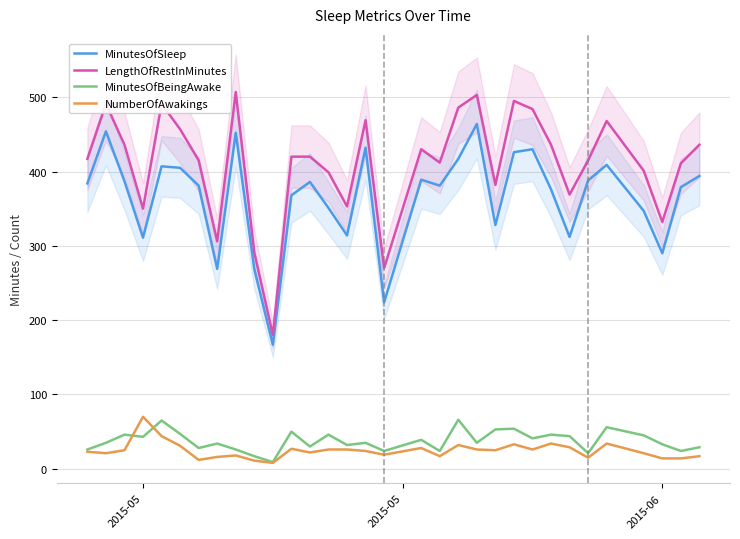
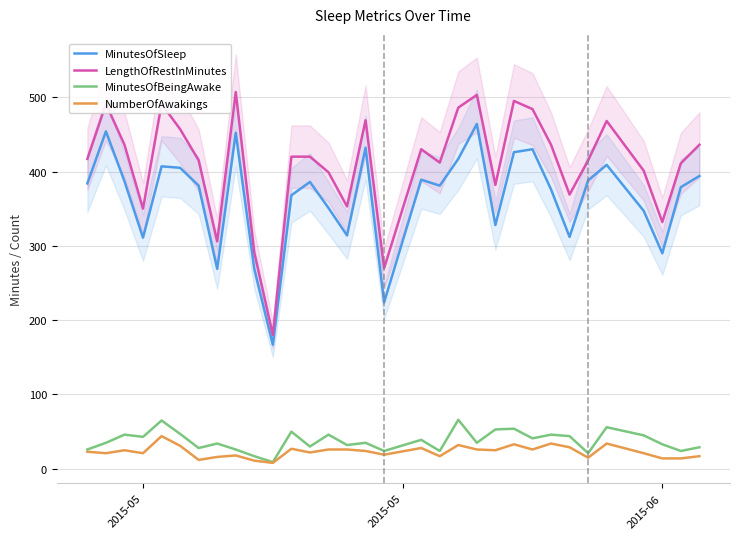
  {
    "MinutesOfBeingAwake": {
      "2015-05": 40,
      "2015-06": 30
    },
    "NumberOfAwakings": {
-     "2015-05": 70,
+     "2015-05": 20,
      "2015-06": 10
    }
  }
